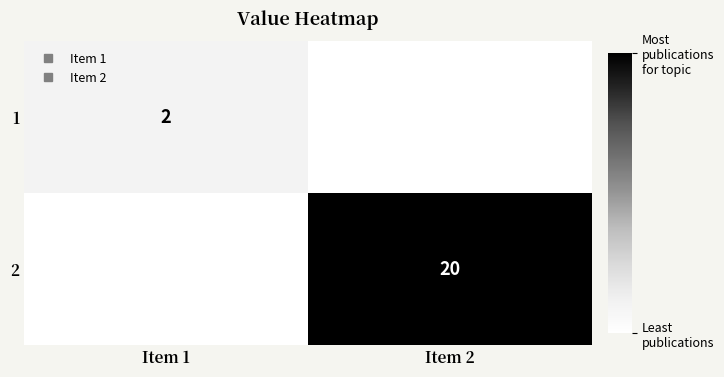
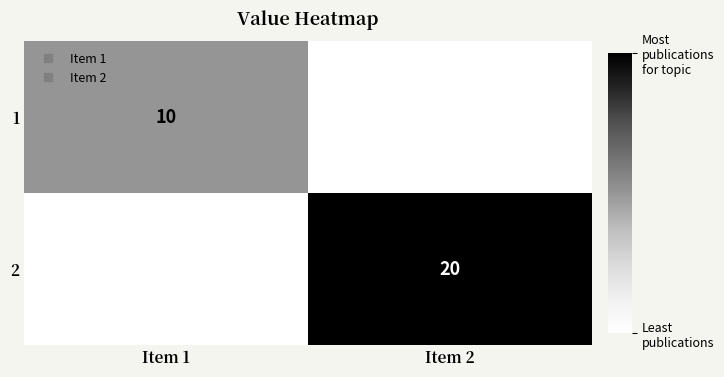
  {
    "1": {
-     "Item 1": 2
+     "Item 1": 10
    },
    "2": {
      "Item 2": 20
    }
  }
